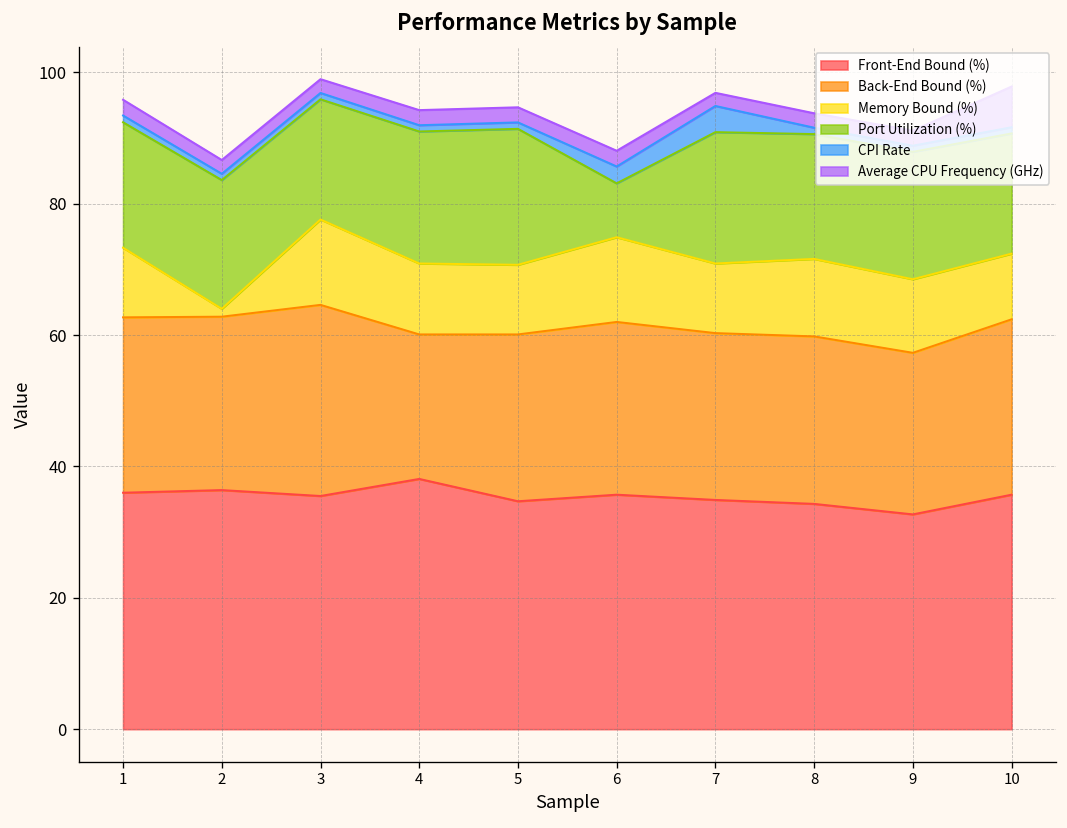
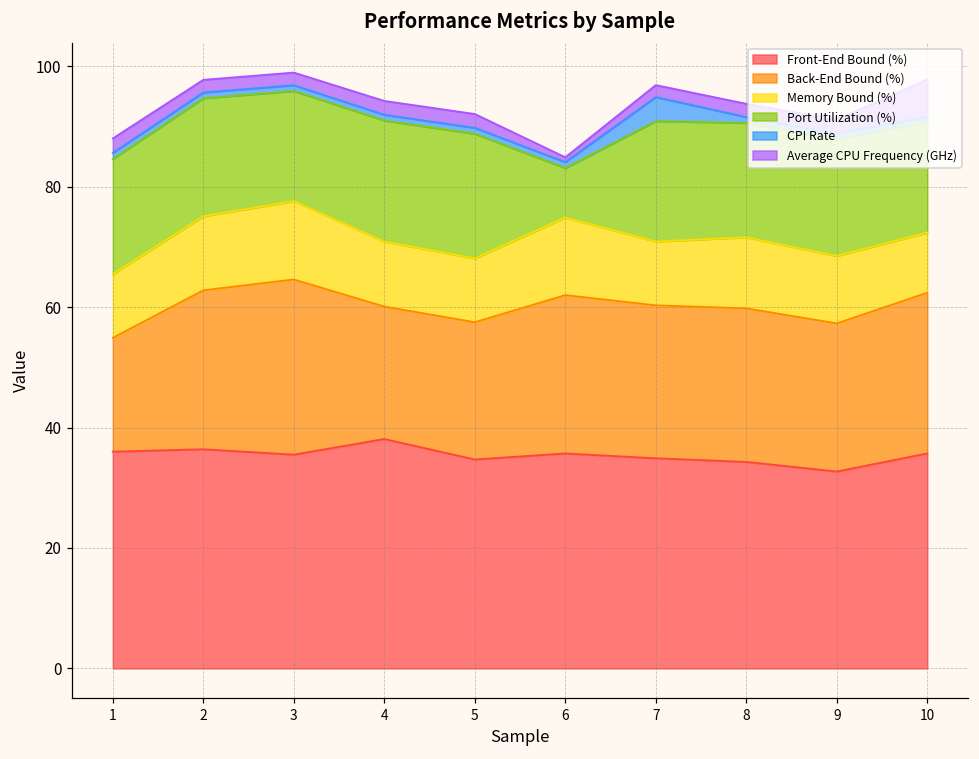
  {
    "Front-End Bound (%)": {
      "1": 36,
      "2": 36,
      "3": 36,
      "4": 38,
      "5": 35,
      "6": 36,
      "7": 35,
      "8": 34,
      "9": 33,
      "10": 36
    },
    "Back-End Bound (%)": {
-     "1": 27,
+     "1": 19,
      "2": 26,
      "3": 29,
      "4": 22,
-     "5": 25,
+     "5": 23,
      "6": 26,
      "7": 25,
      "8": 26,
      "9": 25,
      "10": 27
    },
    "Memory Bound (%)": {
      "1": 11,
-     "2": 1,
+     "2": 12,
      "3": 13,
      "4": 11,
      "5": 11,
      "6": 13,
      "7": 11,
      "8": 12,
      "9": 11,
      "10": 10
    },
    "Port Utilization (%)": {
      "1": 19,
      "2": 20,
      "3": 18,
      "4": 20,
      "5": 21,
      "6": 8,
      "7": 20,
      "8": 19
    },
    "CPI Rate": {
      "1": 1,
      "2": 1,
      "3": 1,
      "4": 1,
      "5": 1,
-     "6": 3,
+     "6": 1,
      "7": 4,
      "8": 1
    },
    "Average CPU Frequency (GHz)": {
      "1": 2,
      "2": 2,
      "3": 2,
      "4": 2,
      "5": 2,
-     "6": 2,
+     "6": 1,
      "7": 2,
      "8": 2
    }
  }
